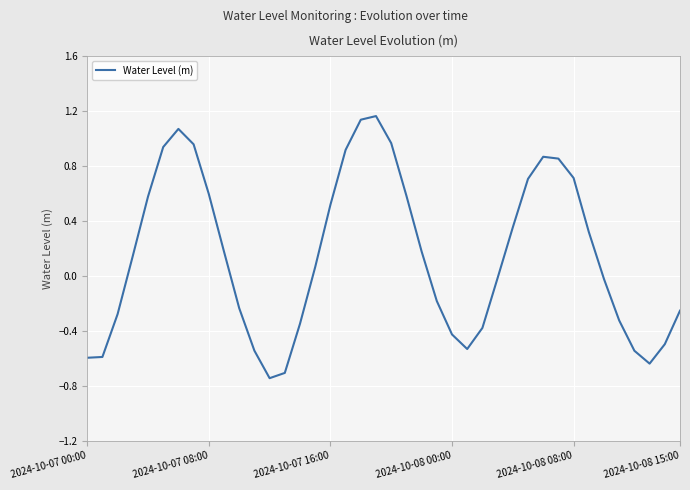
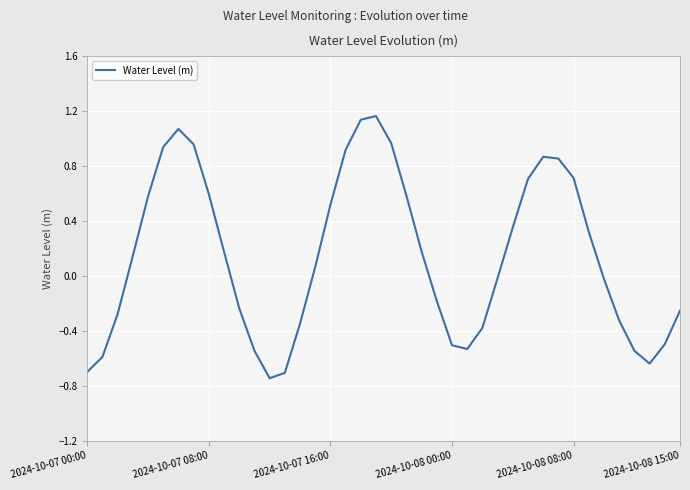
  {
-   "2024-10-07 00:00": -0.60,
+   "2024-10-07 00:00": -0.70,
    "2024-10-07 08:00": 0.60,
    "2024-10-07 16:00": 0.52,
-   "2024-10-08 00:00": -0.43,
+   "2024-10-08 00:00": -0.51,
    "2024-10-08 08:00": 0.71,
    "2024-10-08 15:00": -0.25
  }
